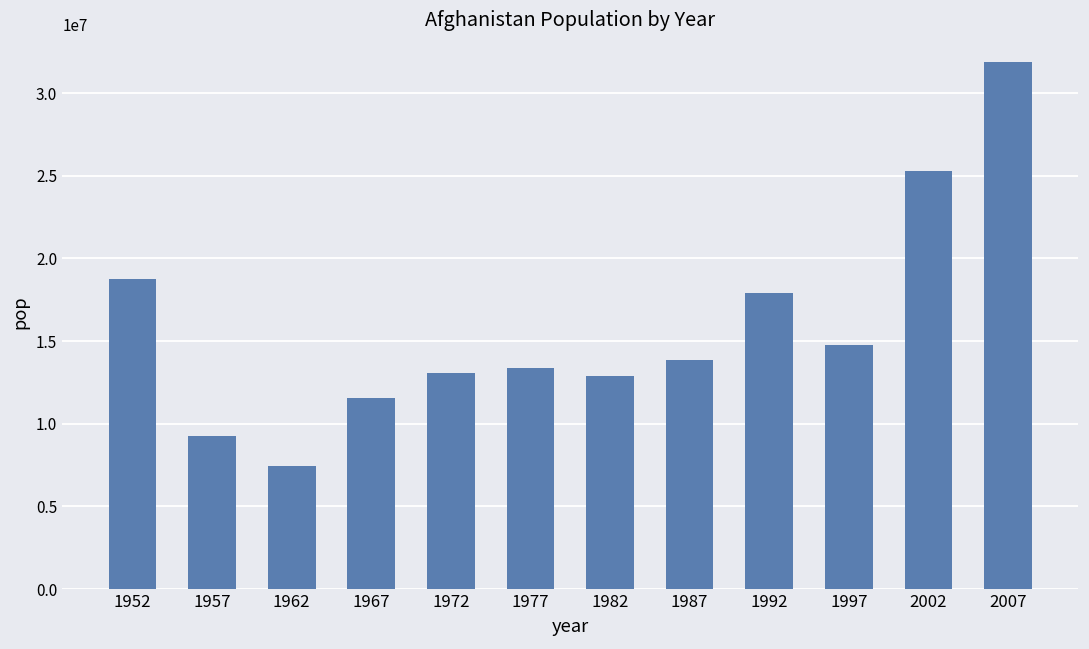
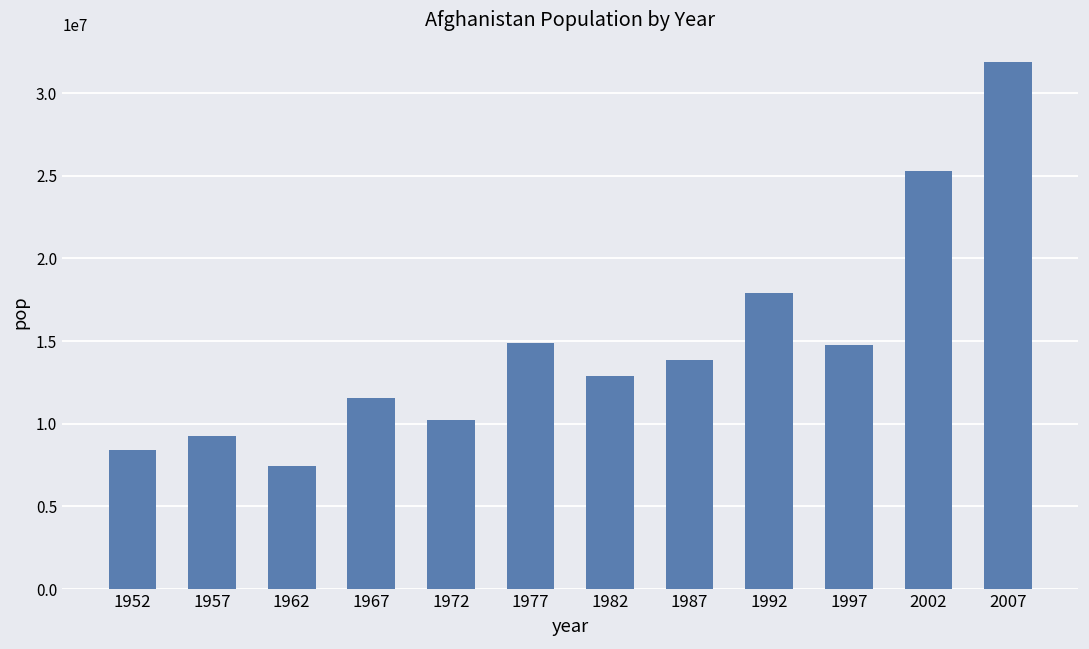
  {
-   "1952": 18800000,
+   "1952": 8400000,
    "1957": 9200000,
    "1962": 7400000,
    "1967": 11500000,
-   "1972": 13100000,
-   "1977": 13400000,
+   "1972": 10200000,
+   "1977": 14900000,
    "1982": 12900000,
    "1987": 13900000,
    "1992": 17900000,
    "1997": 14800000,
    "2002": 25300000,
    "2007": 31900000
  }
